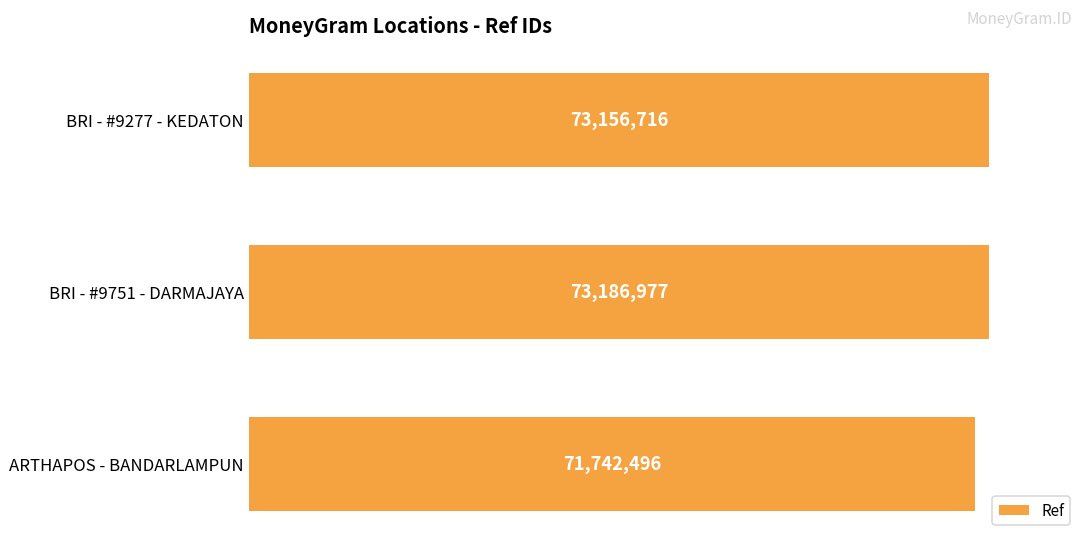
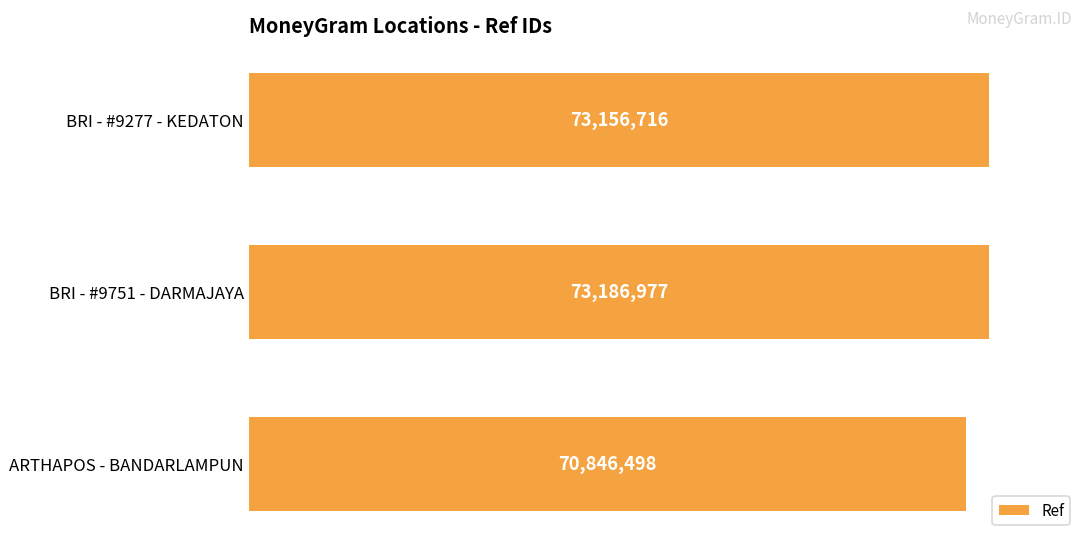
  {
    "BRI - #9277 - KEDATON": "73,156,716",
    "BRI - #9751 - DARMAJAYA": "73,186,977",
-   "ARTHAPOS - BANDARLAMPUN": "71,742,496"
+   "ARTHAPOS - BANDARLAMPUN": "70,846,498"
  }
